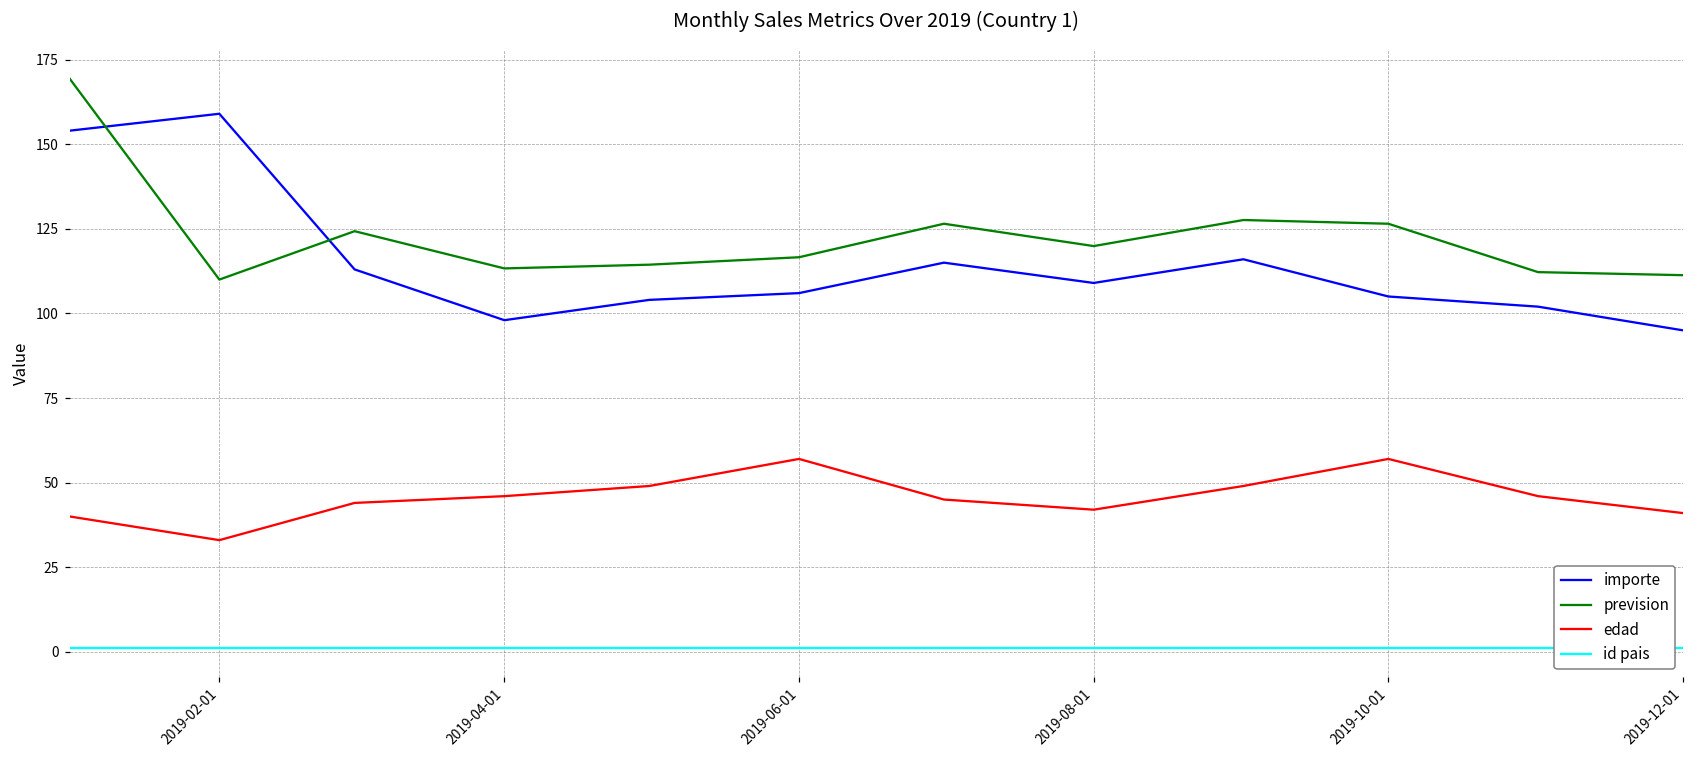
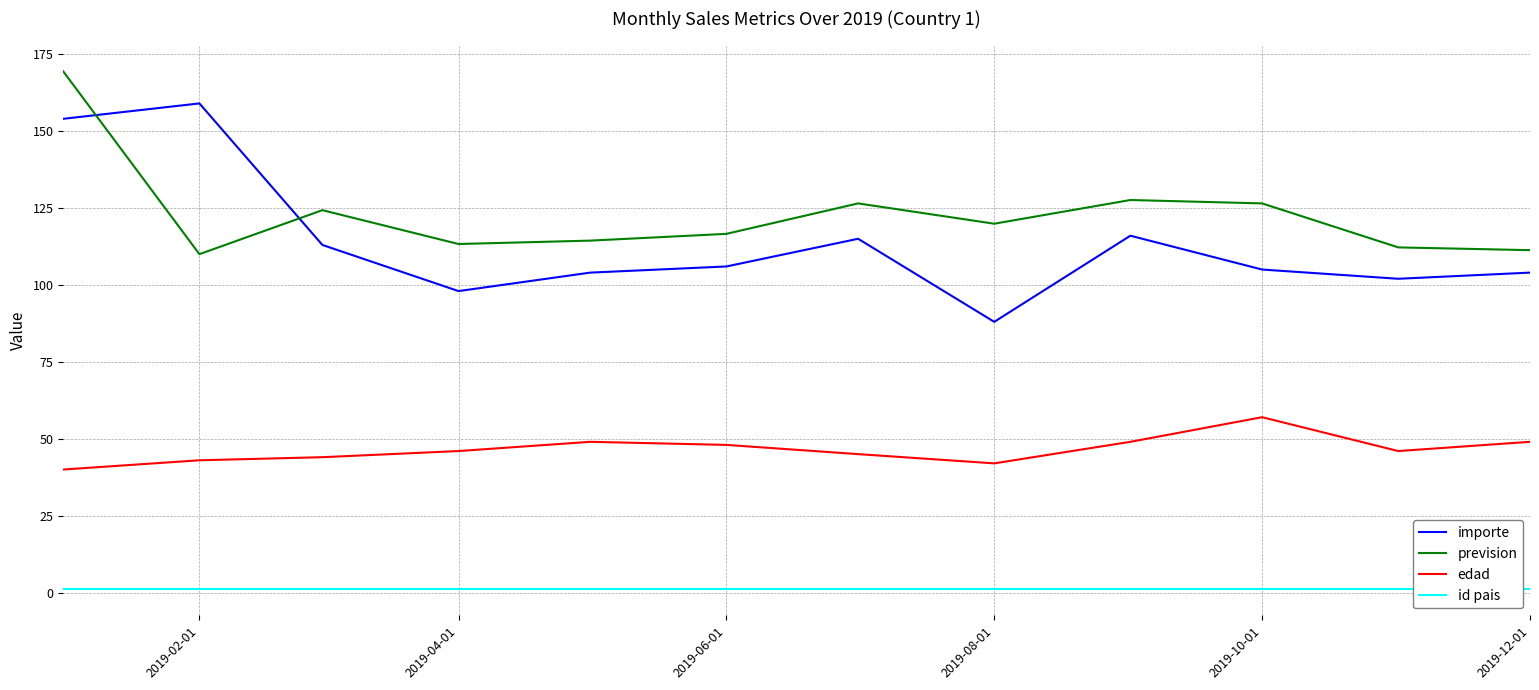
  {
    "importe": {
      "2019-02-01": 159,
      "2019-04-01": 98,
      "2019-06-01": 106,
-     "2019-08-01": 109,
+     "2019-08-01": 88,
      "2019-10-01": 105,
-     "2019-12-01": 95
+     "2019-12-01": 104
    },
    "prevision": {
      "2019-02-01": 110,
      "2019-04-01": 113,
      "2019-06-01": 117,
      "2019-08-01": 120,
      "2019-10-01": 127,
      "2019-12-01": 111
    },
    "edad": {
-     "2019-02-01": 33,
+     "2019-02-01": 43,
      "2019-04-01": 46,
-     "2019-06-01": 57,
+     "2019-06-01": 48,
      "2019-08-01": 42,
      "2019-10-01": 57,
-     "2019-12-01": 41
+     "2019-12-01": 49
    },
    "id pais": {
      "2019-02-01": 1,
      "2019-04-01": 1,
      "2019-06-01": 1,
      "2019-08-01": 1,
      "2019-10-01": 1,
      "2019-12-01": 1
    }
  }
